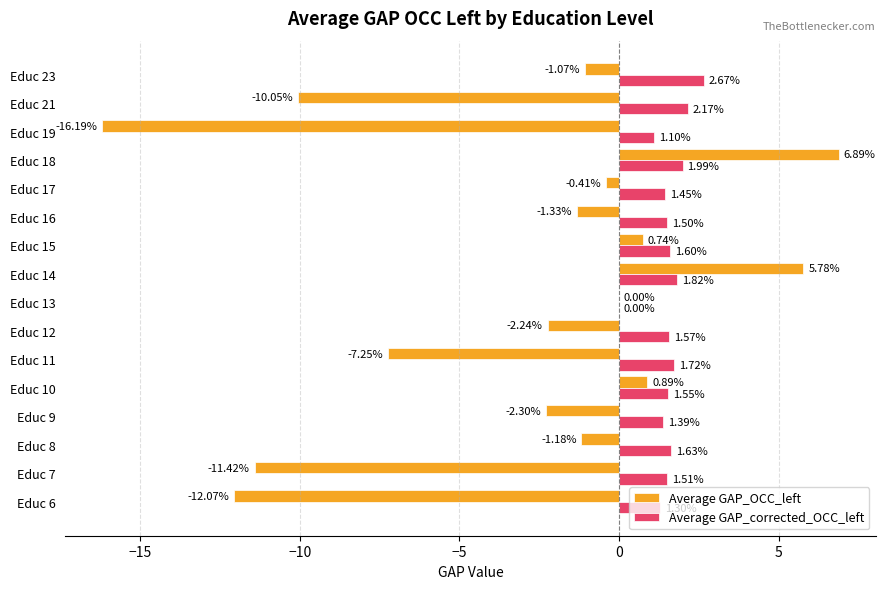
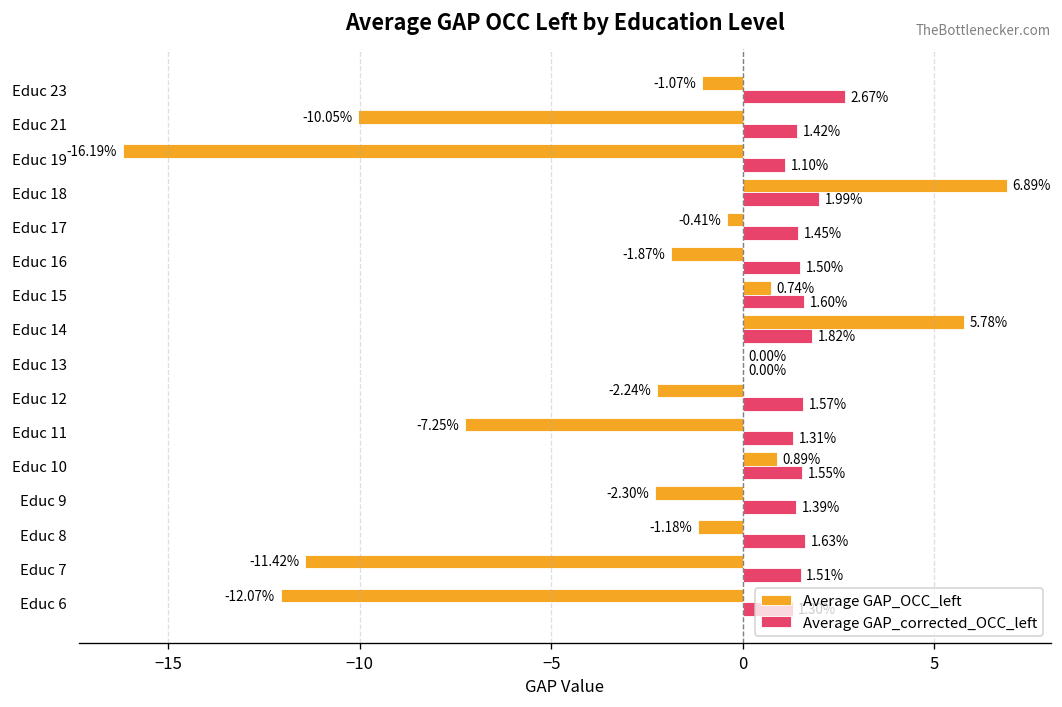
  {
    "Average GAP_OCC_left": {
      "Educ 23": "-1.07%",
      "Educ 21": "-10.05%",
      "Educ 19": "-16.19%",
      "Educ 18": "6.89%",
      "Educ 17": "-0.41%",
-     "Educ 16": "-1.33%",
+     "Educ 16": "-1.87%",
      "Educ 15": "0.74%",
      "Educ 14": "5.78%",
      "Educ 13": "0.00%",
      "Educ 12": "-2.24%",
      "Educ 11": "-7.25%",
      "Educ 10": "0.89%",
      "Educ 9": "-2.30%",
      "Educ 8": "-1.18%",
      "Educ 7": "-11.42%",
      "Educ 6": "-12.07%"
    },
    "Average GAP_corrected_OCC_left": {
      "Educ 23": "2.67%",
-     "Educ 21": "2.17%",
+     "Educ 21": "1.42%",
      "Educ 19": "1.10%",
      "Educ 18": "1.99%",
      "Educ 17": "1.45%",
      "Educ 16": "1.50%",
      "Educ 15": "1.60%",
      "Educ 14": "1.82%",
      "Educ 13": "0.00%",
      "Educ 12": "1.57%",
-     "Educ 11": "1.72%",
+     "Educ 11": "1.31%",
      "Educ 10": "1.55%",
      "Educ 9": "1.39%",
      "Educ 8": "1.63%",
      "Educ 7": "1.51%"
    }
  }
